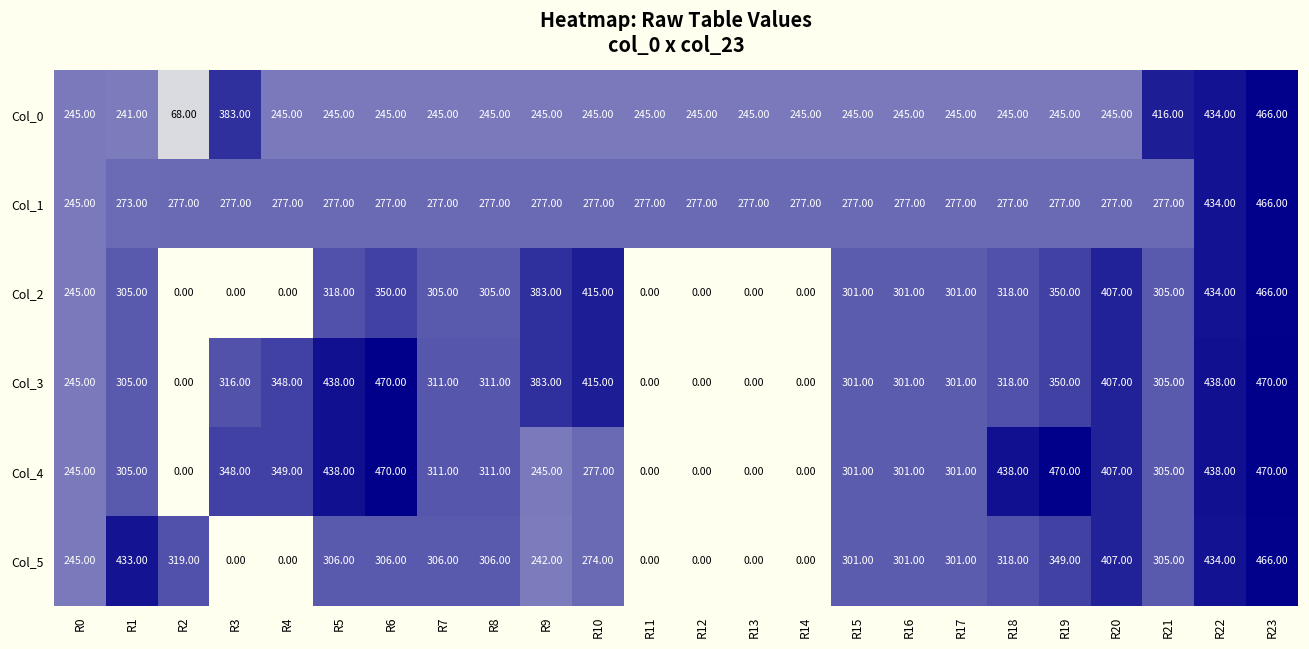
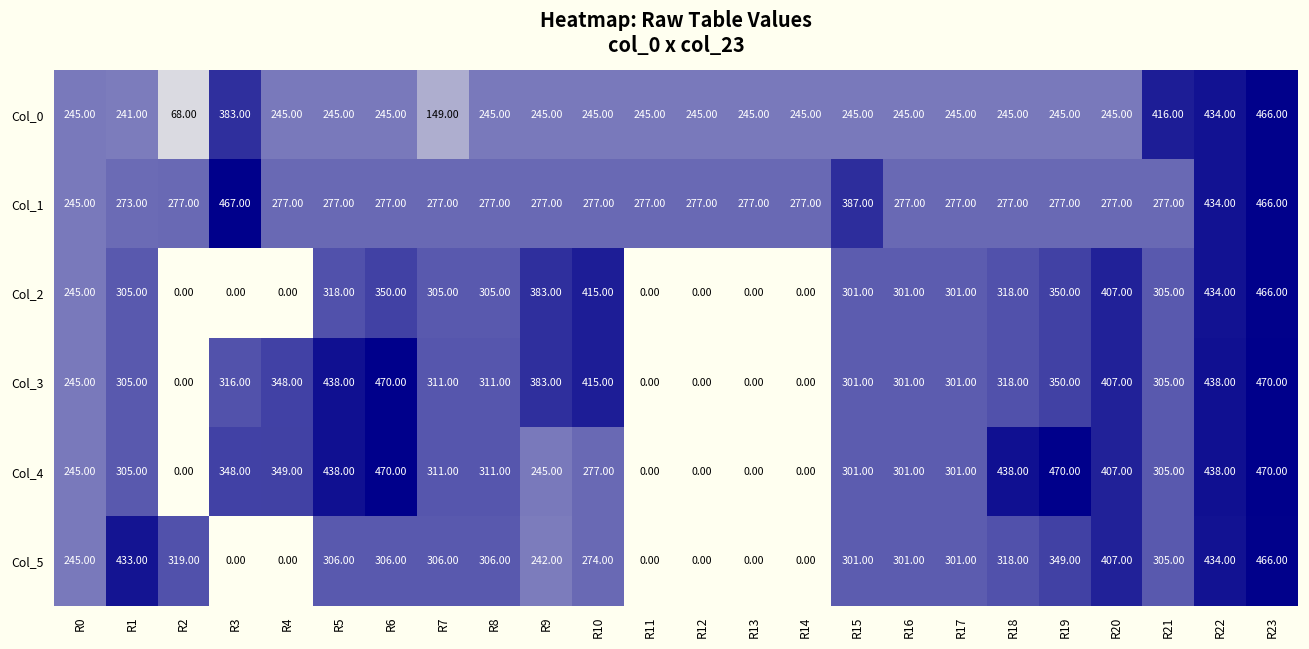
  {
    "Col_0": {
      "R0": 245.00,
      "R1": 241.00,
      "R2": 68.00,
      "R3": 383.00,
      "R4": 245.00,
      "R5": 245.00,
      "R6": 245.00,
-     "R7": 245.00,
+     "R7": 149.00,
      "R8": 245.00,
      "R9": 245.00,
      "R10": 245.00,
      "R11": 245.00,
      "R12": 245.00,
      "R13": 245.00,
      "R14": 245.00,
      "R15": 245.00,
      "R16": 245.00,
      "R17": 245.00,
      "R18": 245.00,
      "R19": 245.00,
      "R20": 245.00,
      "R21": 416.00,
      "R22": 434.00,
      "R23": 466.00
    },
    "Col_1": {
      "R0": 245.00,
      "R1": 273.00,
      "R2": 277.00,
-     "R3": 277.00,
+     "R3": 467.00,
      "R4": 277.00,
      "R5": 277.00,
      "R6": 277.00,
      "R7": 277.00,
      "R8": 277.00,
      "R9": 277.00,
      "R10": 277.00,
      "R11": 277.00,
      "R12": 277.00,
      "R13": 277.00,
      "R14": 277.00,
-     "R15": 277.00,
+     "R15": 387.00,
      "R16": 277.00,
      "R17": 277.00,
      "R18": 277.00,
      "R19": 277.00,
      "R20": 277.00,
      "R21": 277.00,
      "R22": 434.00,
      "R23": 466.00
    },
    "Col_2": {
      "R0": 245.00,
      "R1": 305.00,
      "R2": 0.00,
      "R3": 0.00,
      "R4": 0.00,
      "R5": 318.00,
      "R6": 350.00,
      "R7": 305.00,
      "R8": 305.00,
      "R9": 383.00,
      "R10": 415.00,
      "R11": 0.00,
      "R12": 0.00,
      "R13": 0.00,
      "R14": 0.00,
      "R15": 301.00,
      "R16": 301.00,
      "R17": 301.00,
      "R18": 318.00,
      "R19": 350.00,
      "R20": 407.00,
      "R21": 305.00,
      "R22": 434.00,
      "R23": 466.00
    },
    "Col_3": {
      "R0": 245.00,
      "R1": 305.00,
      "R2": 0.00,
      "R3": 316.00,
      "R4": 348.00,
      "R5": 438.00,
      "R6": 470.00,
      "R7": 311.00,
      "R8": 311.00,
      "R9": 383.00,
      "R10": 415.00,
      "R11": 0.00,
      "R12": 0.00,
      "R13": 0.00,
      "R14": 0.00,
      "R15": 301.00,
      "R16": 301.00,
      "R17": 301.00,
      "R18": 318.00,
      "R19": 350.00,
      "R20": 407.00,
      "R21": 305.00,
      "R22": 438.00,
      "R23": 470.00
    },
    "Col_4": {
      "R0": 245.00,
      "R1": 305.00,
      "R2": 0.00,
      "R3": 348.00,
      "R4": 349.00,
      "R5": 438.00,
      "R6": 470.00,
      "R7": 311.00,
      "R8": 311.00,
      "R9": 245.00,
      "R10": 277.00,
      "R11": 0.00,
      "R12": 0.00,
      "R13": 0.00,
      "R14": 0.00,
      "R15": 301.00,
      "R16": 301.00,
      "R17": 301.00,
      "R18": 438.00,
      "R19": 470.00,
      "R20": 407.00,
      "R21": 305.00,
      "R22": 438.00,
      "R23": 470.00
    },
    "Col_5": {
      "R0": 245.00,
      "R1": 433.00,
      "R2": 319.00,
      "R3": 0.00,
      "R4": 0.00,
      "R5": 306.00,
      "R6": 306.00,
      "R7": 306.00,
      "R8": 306.00,
      "R9": 242.00,
      "R10": 274.00,
      "R11": 0.00,
      "R12": 0.00,
      "R13": 0.00,
      "R14": 0.00,
      "R15": 301.00,
      "R16": 301.00,
      "R17": 301.00,
      "R18": 318.00,
      "R19": 349.00,
      "R20": 407.00,
      "R21": 305.00,
      "R22": 434.00,
      "R23": 466.00
    }
  }
